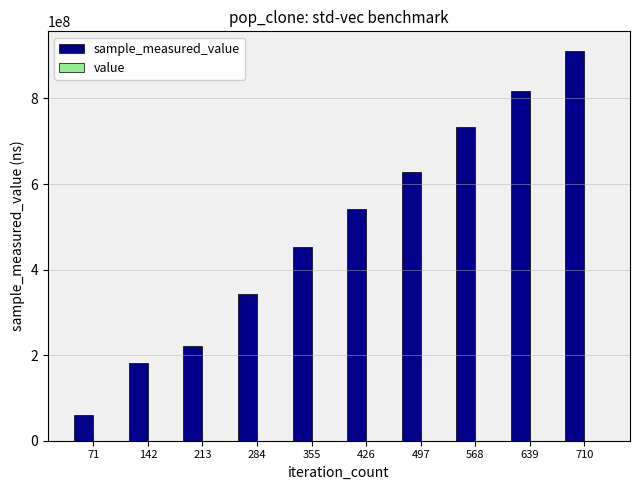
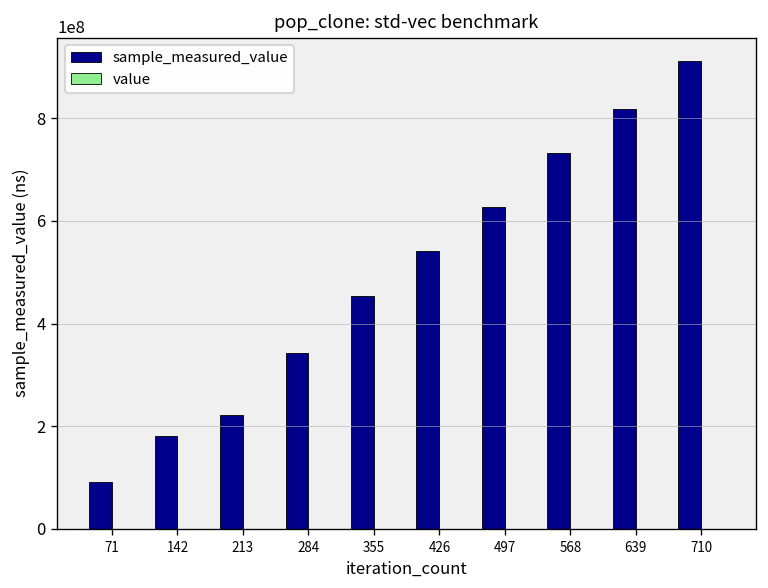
  {
    "sample_measured_value": {
-     "71": 60000000,
+     "71": 90000000,
      "142": 180000000,
      "213": 220000000,
      "284": 340000000,
      "355": 450000000,
      "426": 540000000,
      "497": 630000000,
      "568": 730000000,
      "639": 820000000,
      "710": 910000000
    }
  }
